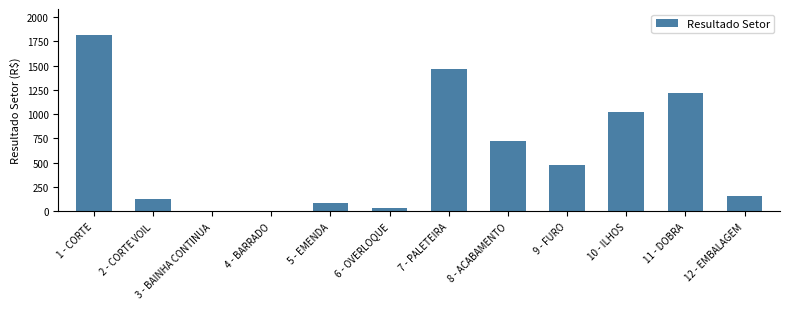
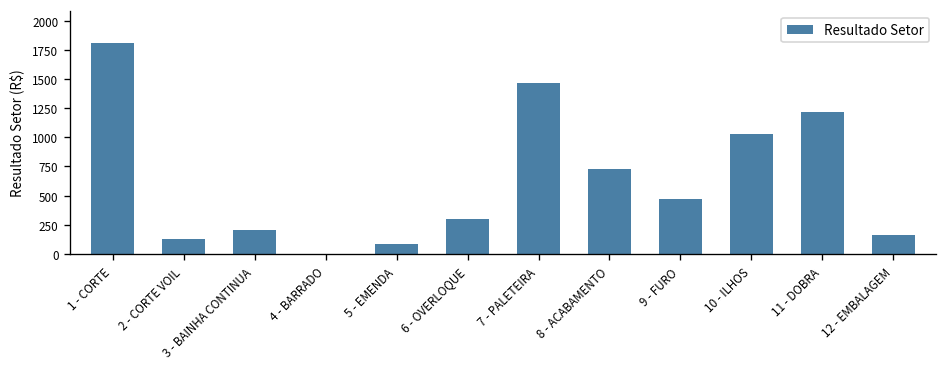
  {
    "1 - CORTE": 1800,
    "2 - CORTE VOIL": 100,
-   "3 - BAINHA CONTINUA": 0,
+   "3 - BAINHA CONTINUA": 200,
    "4 - BARRADO": 0,
    "5 - EMENDA": 100,
-   "6 - OVERLOQUE": 0,
+   "6 - OVERLOQUE": 300,
    "7 - PALETEIRA": 1500,
    "8 - ACABAMENTO": 700,
    "9 - FURO": 500,
    "10 - ILHOS": 1000,
    "11 - DOBRA": 1200,
    "12 - EMBALAGEM": 200
  }
